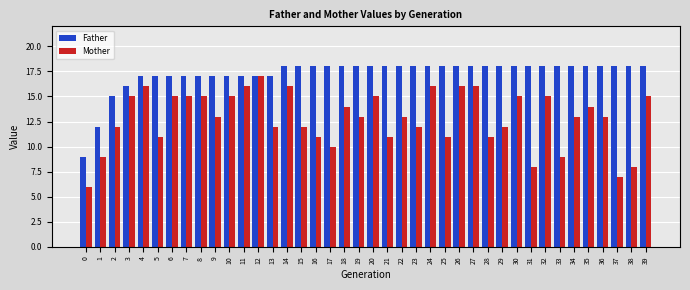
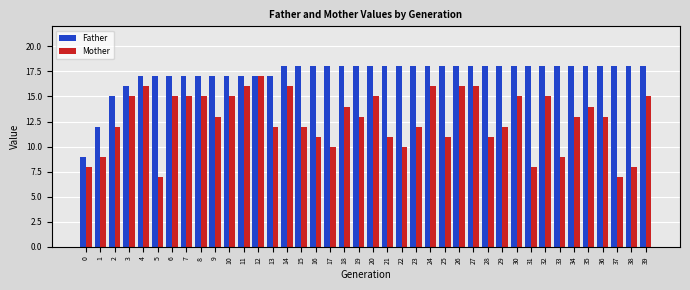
  {
    "Father": {
      "0": 9,
      "1": 12,
      "2": 15,
      "3": 16,
      "4": 17,
      "5": 17,
      "6": 17,
      "7": 17,
      "8": 17,
      "9": 17,
      "10": 17,
      "11": 17,
      "12": 17,
      "13": 17,
      "14": 18,
      "15": 18,
      "16": 18,
      "17": 18,
      "18": 18,
      "19": 18,
      "20": 18,
      "21": 18,
      "22": 18,
      "23": 18,
      "24": 18,
      "25": 18,
      "26": 18,
      "27": 18,
      "28": 18,
      "29": 18,
      "30": 18,
      "31": 18,
      "32": 18,
      "33": 18,
      "34": 18,
      "35": 18,
      "36": 18,
      "37": 18,
      "38": 18,
      "39": 18
    },
    "Mother": {
-     "0": 6,
+     "0": 8,
      "1": 9,
      "2": 12,
      "3": 15,
      "4": 16,
-     "5": 11,
+     "5": 7,
      "6": 15,
      "7": 15,
      "8": 15,
      "9": 13,
      "10": 15,
      "11": 16,
      "12": 17,
      "13": 12,
      "14": 16,
      "15": 12,
      "16": 11,
      "17": 10,
      "18": 14,
      "19": 13,
      "20": 15,
      "21": 11,
-     "22": 13,
+     "22": 10,
      "23": 12,
      "24": 16,
      "25": 11,
      "26": 16,
      "27": 16,
      "28": 11,
      "29": 12,
      "30": 15,
      "31": 8,
      "32": 15,
      "33": 9,
      "34": 13,
      "35": 14,
      "36": 13,
      "37": 7,
      "38": 8,
      "39": 15
    }
  }
